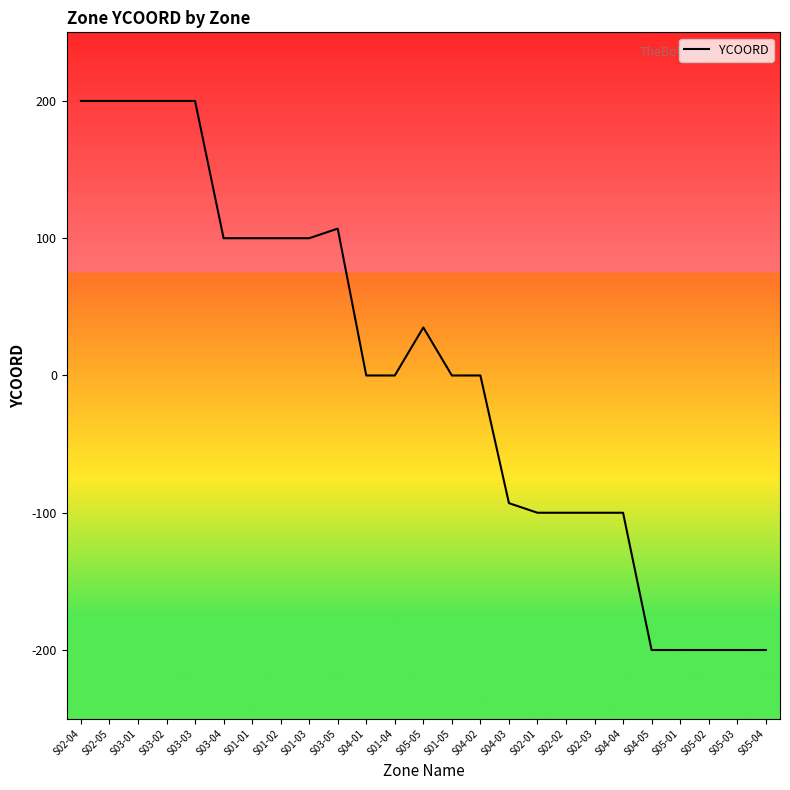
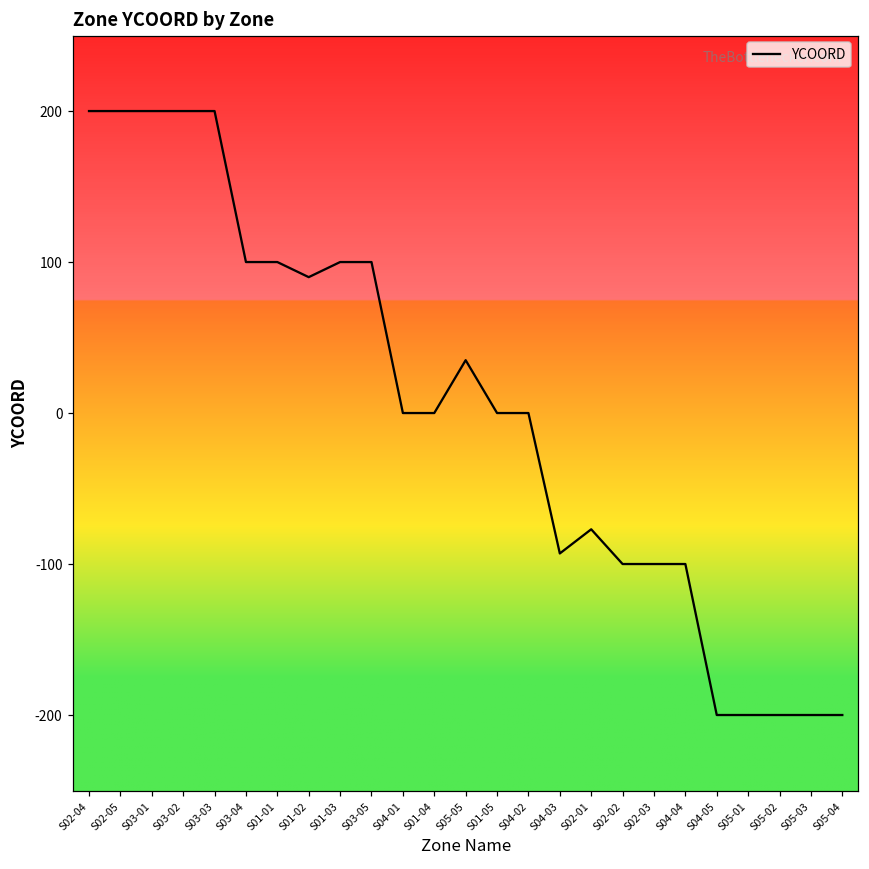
  {
    "S02-04": 200,
    "S02-05": 200,
    "S03-01": 200,
    "S03-02": 200,
    "S03-03": 200,
    "S03-04": 100,
    "S01-01": 100,
-   "S01-02": 100,
+   "S01-02": 90,
    "S01-03": 100,
-   "S03-05": 107,
+   "S03-05": 100,
    "S04-01": 0,
    "S01-04": 0,
    "S05-05": 35,
    "S01-05": 0,
    "S04-02": 0,
    "S04-03": -93,
-   "S02-01": -100,
+   "S02-01": -77,
    "S02-02": -100,
    "S02-03": -100,
    "S04-04": -100,
    "S04-05": -200,
    "S05-01": -200,
    "S05-02": -200,
    "S05-03": -200,
    "S05-04": -200
  }
